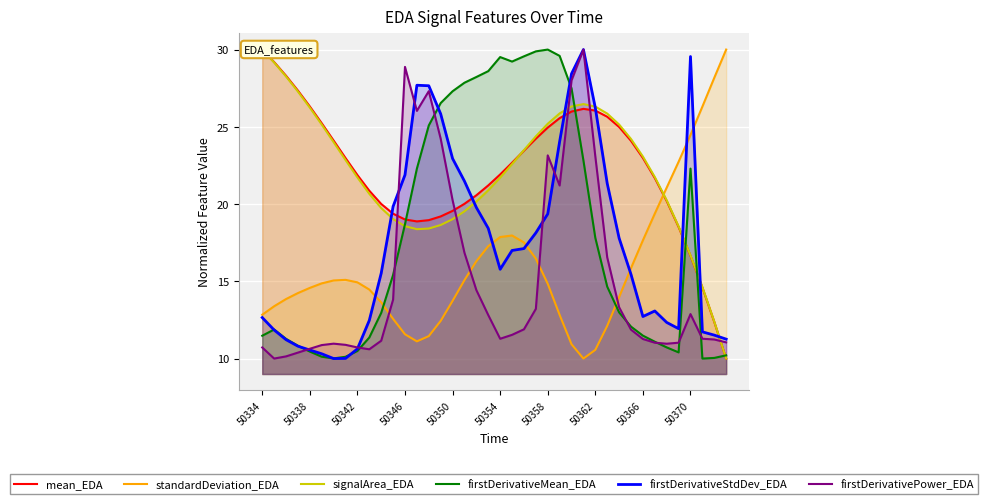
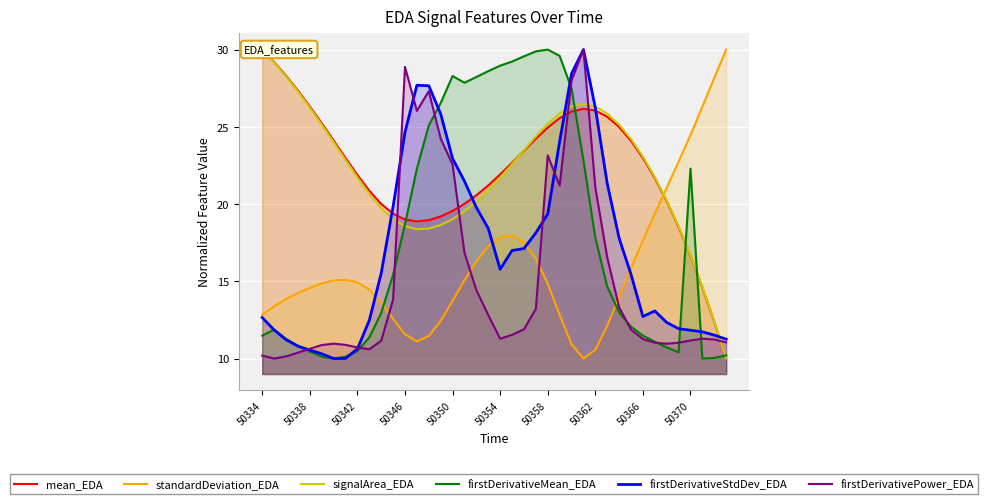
  {
    "mean_EDA": {
      "50346": 19.0,
      "50350": 19.6,
      "50354": 21.9,
      "50358": 25.0,
      "50362": 26.1
    },
    "standardDeviation_EDA": {
      "50334": 12.8,
      "50338": 14.6,
      "50342": 14.9,
      "50346": 11.6,
      "50350": 13.7,
      "50354": 17.9,
      "50358": 14.8,
      "50362": 10.6,
      "50366": 17.7,
      "50370": 24.5
    },
    "signalArea_EDA": {
      "50350": 19.0,
      "50354": 21.7,
      "50358": 25.2
    },
    "firstDerivativeMean_EDA": {
      "50334": 11.5,
-     "50350": 27.3,
-     "50354": 29.5,
+     "50350": 28.3,
+     "50354": 29.0,
      "50358": 30.0,
      "50362": 17.8,
      "50366": 11.5,
      "50370": 22.3
    },
    "firstDerivativeStdDev_EDA": {
      "50334": 12.7,
-     "50346": 21.9,
+     "50346": 24.7,
      "50350": 22.9,
      "50354": 15.8,
      "50358": 19.4,
      "50366": 12.7,
-     "50370": 29.5
+     "50370": 11.8
    },
    "firstDerivativePower_EDA": {
-     "50334": 10.7,
+     "50334": 10.2,
      "50346": 28.9,
-     "50350": 20.3,
+     "50350": 22.6,
      "50354": 11.3,
      "50358": 23.2,
-     "50362": 23.1,
+     "50362": 21.1,
      "50366": 11.3,
-     "50370": 12.9
+     "50370": 11.2
    }
  }
